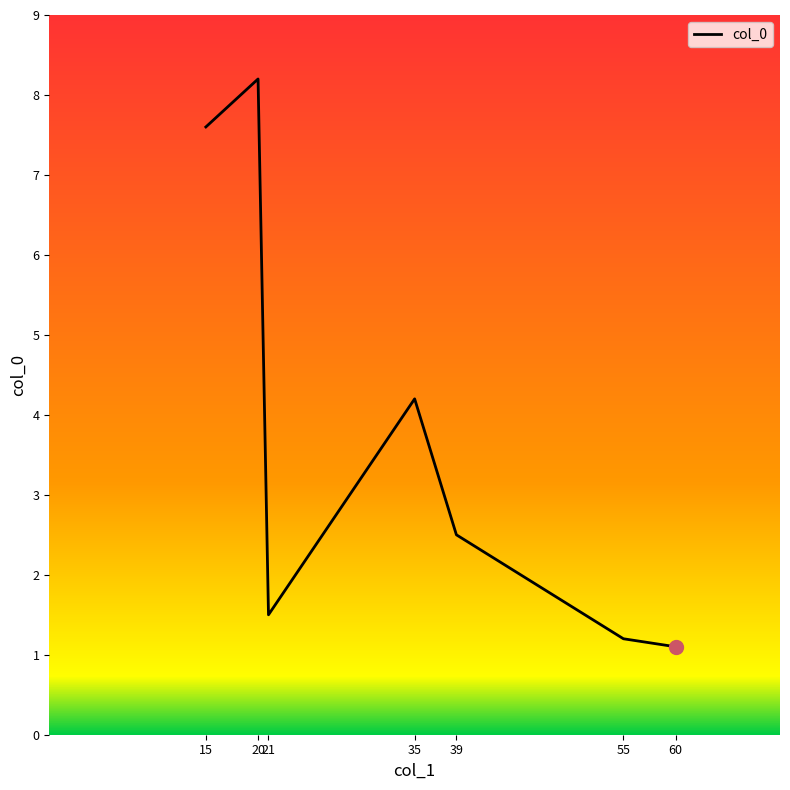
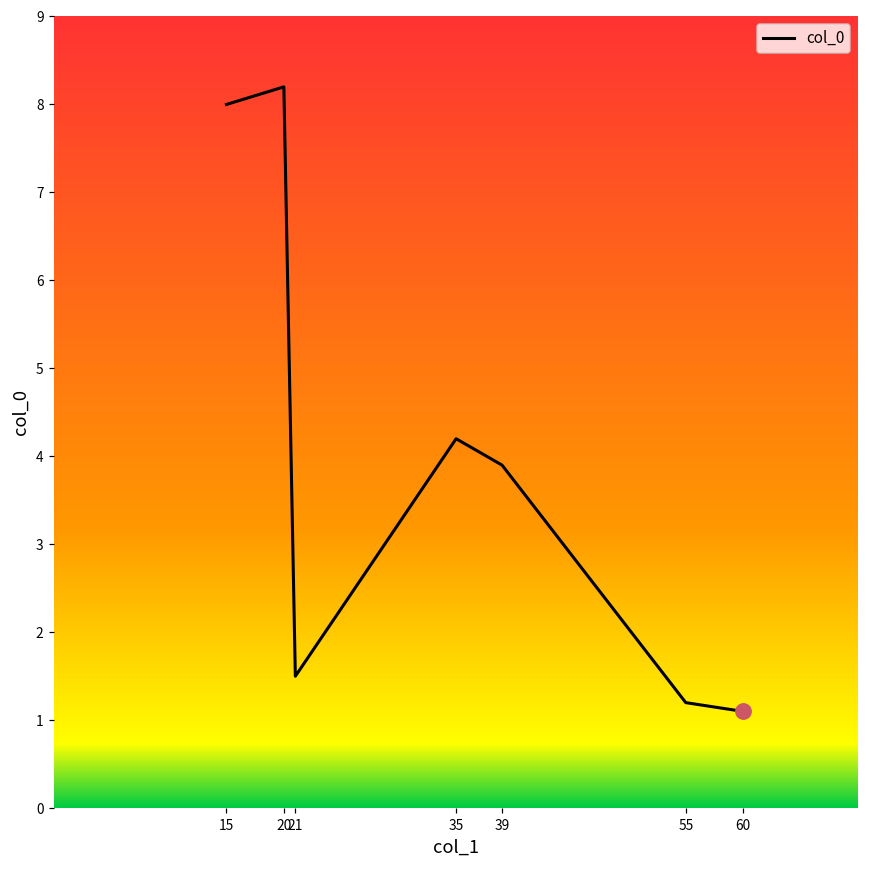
  {
    "col_0": {
-     "15": 7.6,
+     "15": 8.0,
      "35": 4.2,
-     "39": 2.5,
+     "39": 3.9,
      "55": 1.2
    }
  }
